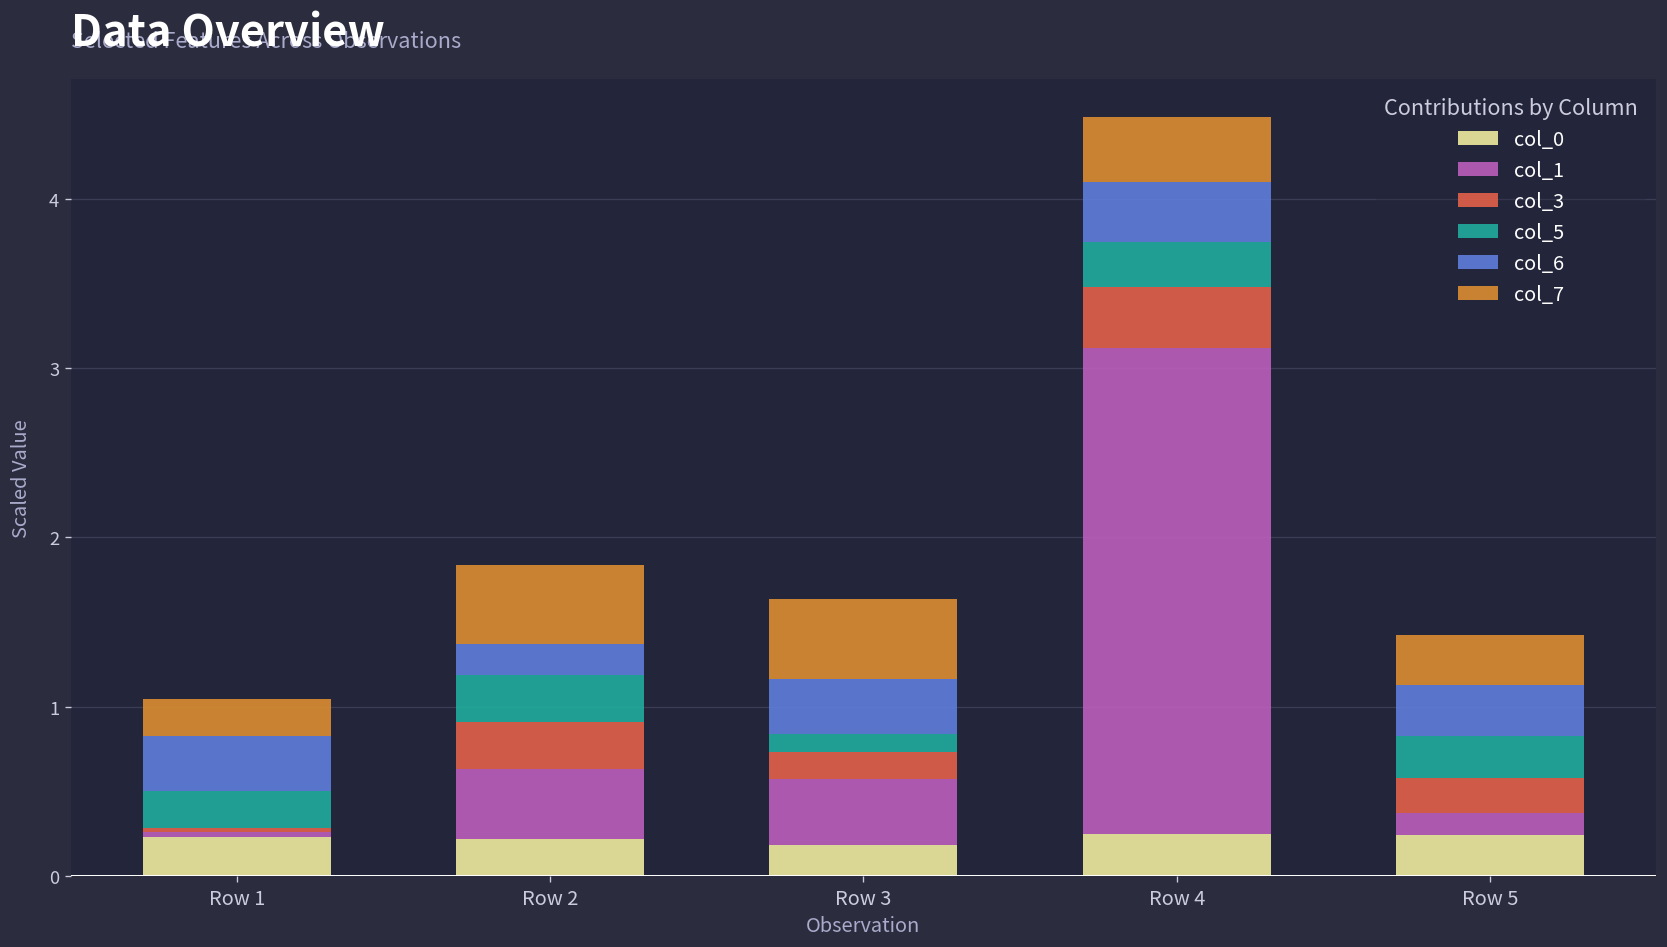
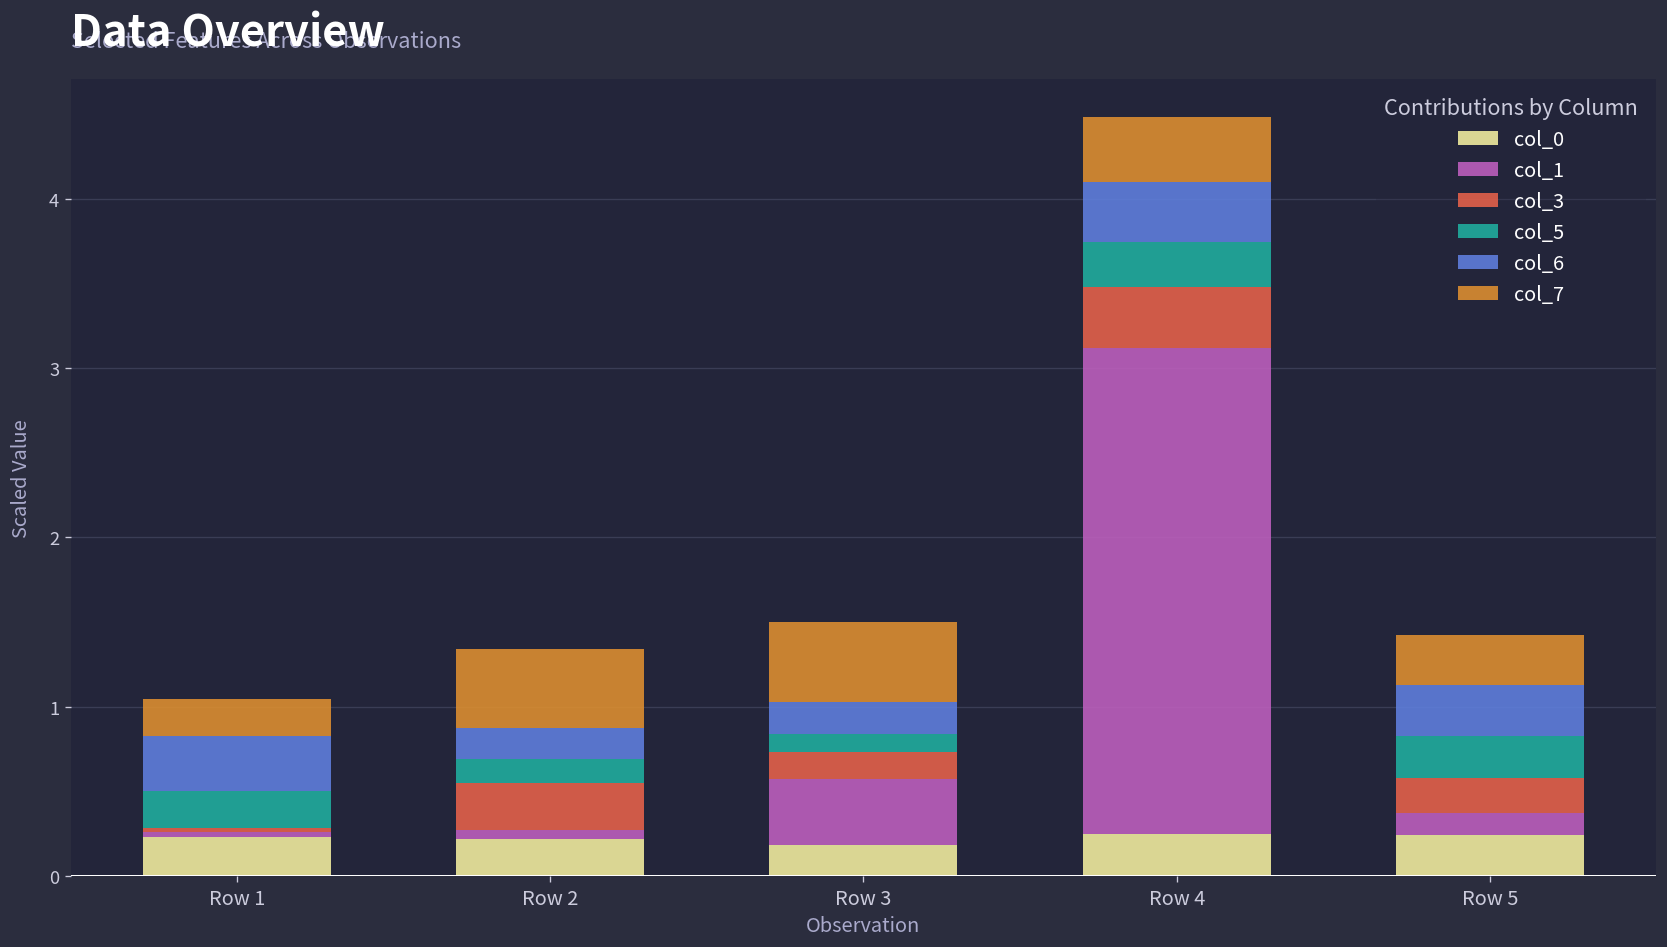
  {
    "col_0": {
      "Row 1": 0.23,
      "Row 2": 0.22,
      "Row 3": 0.18,
      "Row 4": 0.25,
      "Row 5": 0.24
    },
    "col_1": {
      "Row 1": 0.03,
-     "Row 2": 0.42,
+     "Row 2": 0.06,
      "Row 3": 0.39,
      "Row 4": 2.87,
      "Row 5": 0.12
    },
    "col_5": {
      "Row 1": 0.21,
-     "Row 2": 0.27,
+     "Row 2": 0.14,
      "Row 3": 0.10,
      "Row 4": 0.27,
      "Row 5": 0.24
    },
    "col_6": {
      "Row 1": 0.32,
      "Row 2": 0.18,
-     "Row 3": 0.32,
+     "Row 3": 0.19,
      "Row 4": 0.35,
      "Row 5": 0.30
    }
  }
